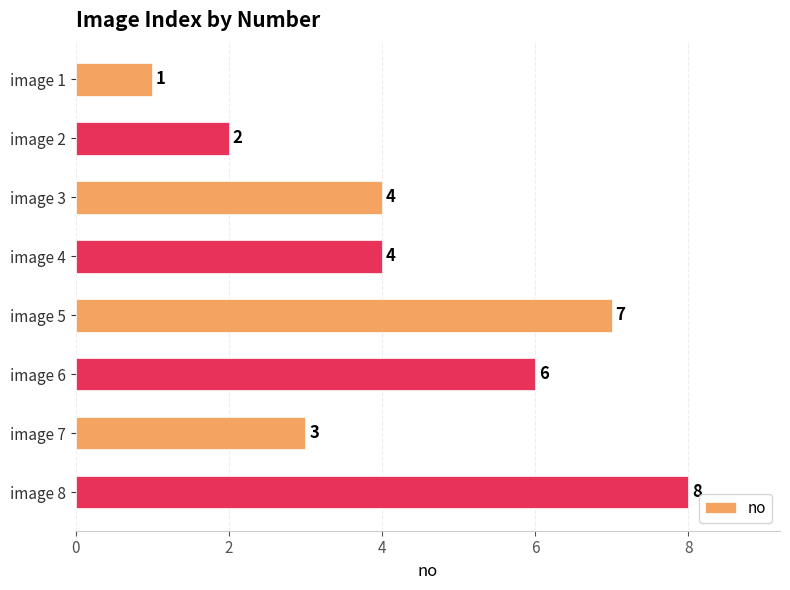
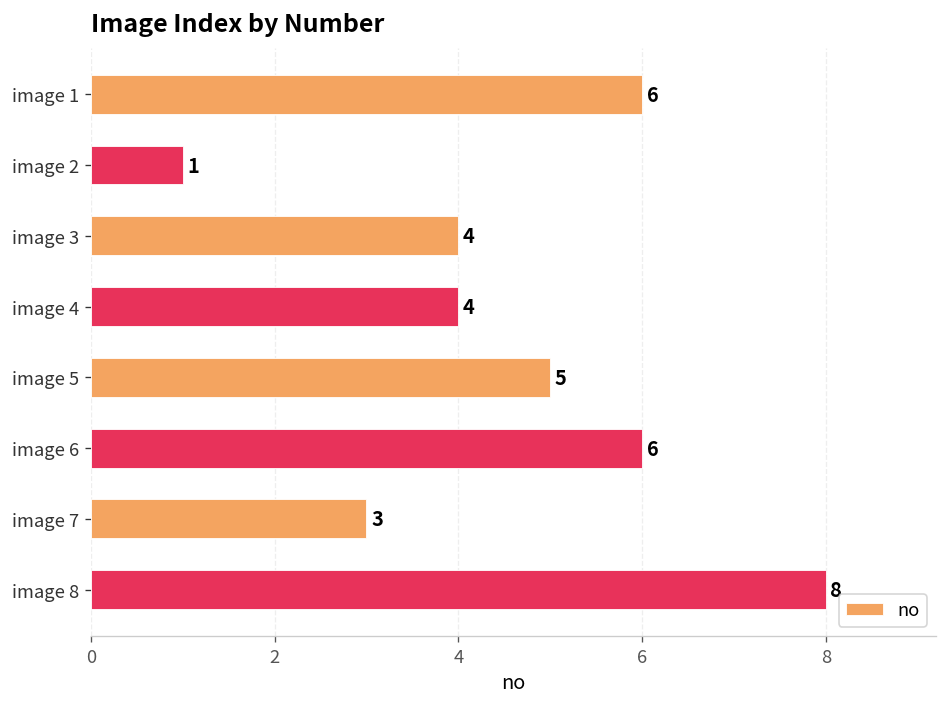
  {
-   "image 1": 1,
-   "image 2": 2,
+   "image 1": 6,
+   "image 2": 1,
    "image 3": 4,
    "image 4": 4,
-   "image 5": 7,
+   "image 5": 5,
    "image 6": 6,
    "image 7": 3
  }
